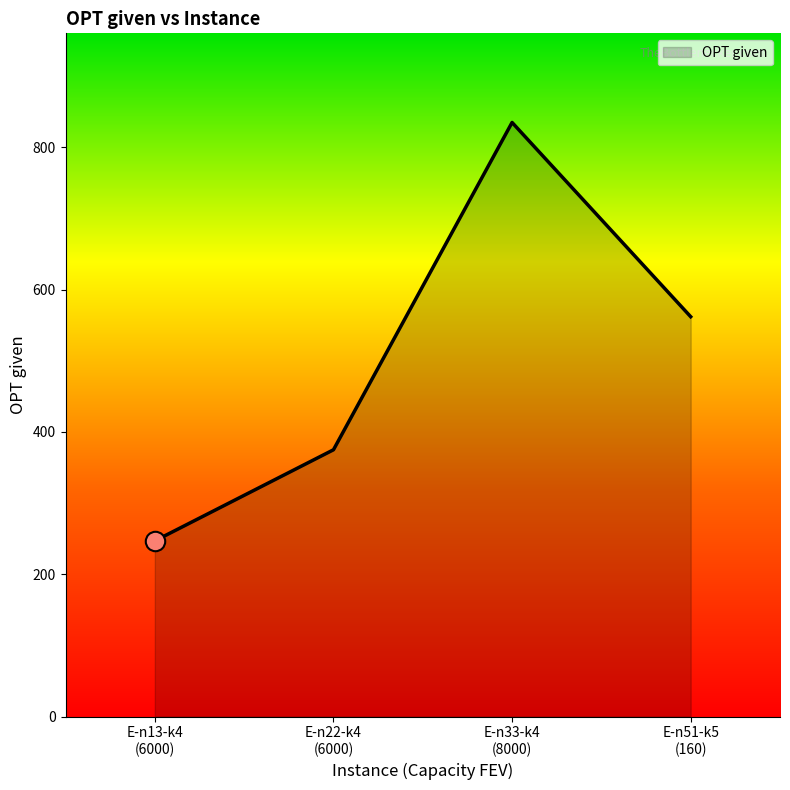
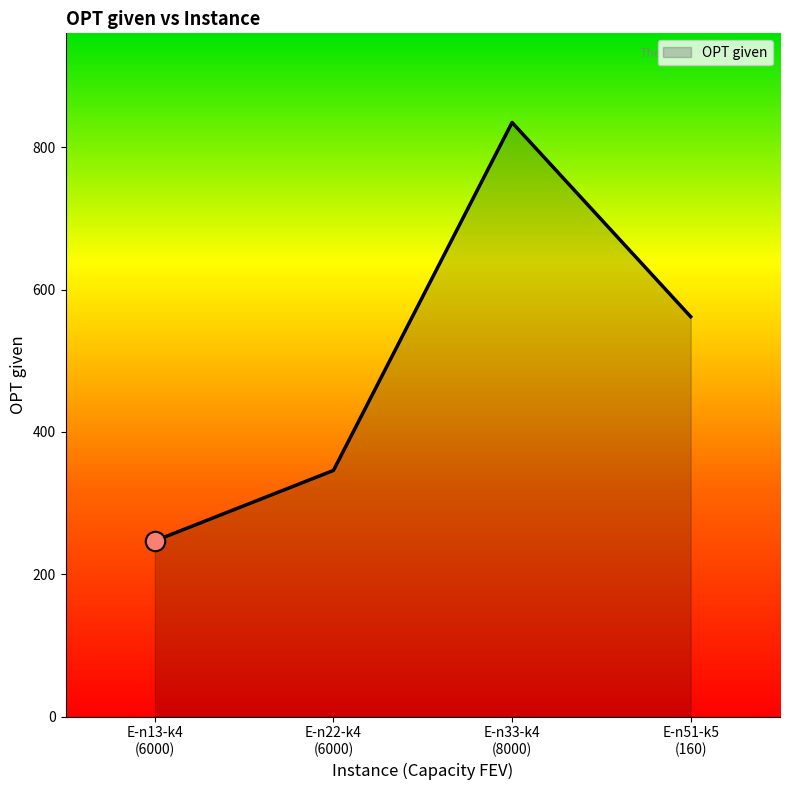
  {
    "OPT given": {
-     "E-n22-k4 (6000)": 380,
+     "E-n22-k4 (6000)": 350,
      "E-n33-k4 (8000)": 840,
      "E-n51-k5 (160)": 560
    }
  }
